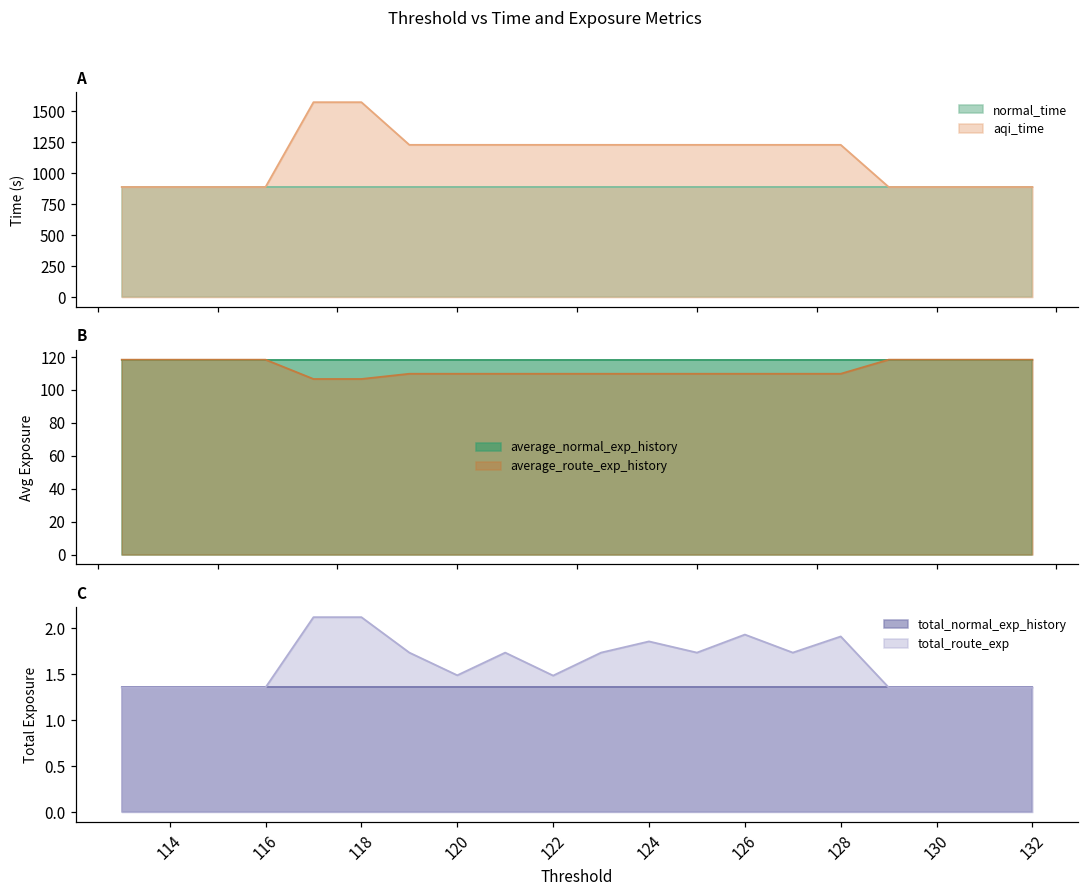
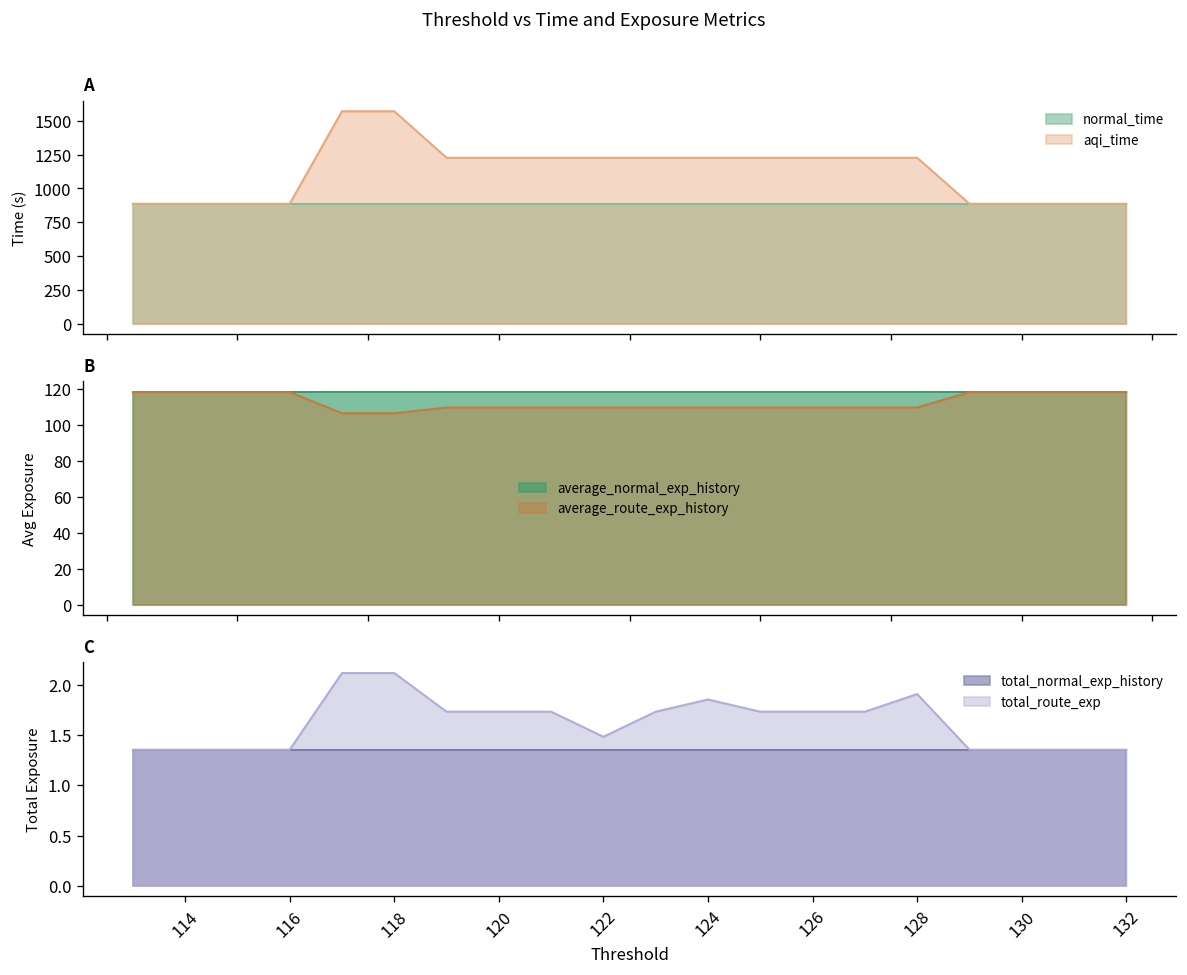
  {
    "C": {
      "total_normal_exp_history": {
        "118": 1.4,
        "120": 1.4,
        "122": 1.4,
        "124": 1.4,
        "126": 1.4,
        "128": 1.4
      },
      "total_route_exp": {
        "118": 2.1,
-       "120": 1.5,
+       "120": 1.7,
        "122": 1.5,
        "124": 1.9,
-       "126": 1.9,
+       "126": 1.7,
        "128": 1.9
      }
    }
  }
